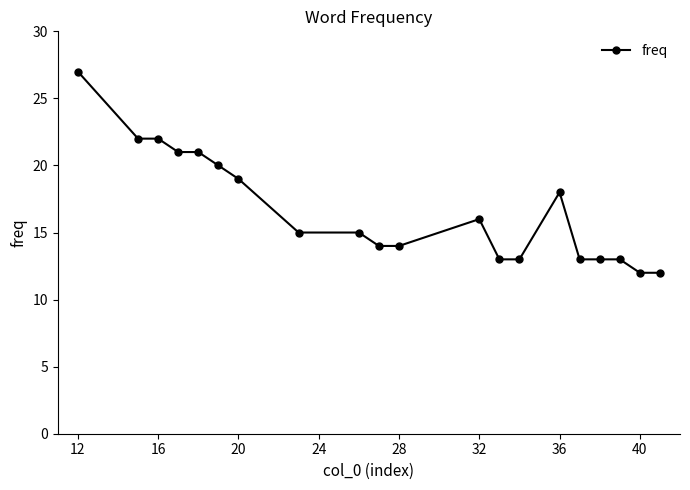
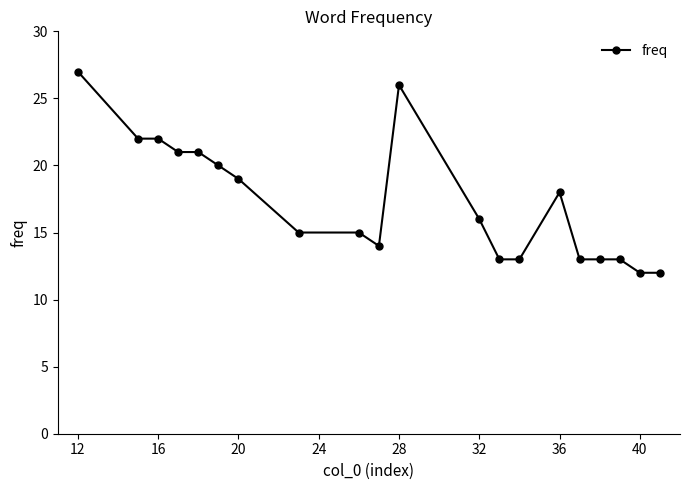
  {
    "12": 27,
    "16": 22,
    "20": 19,
-   "28": 14,
+   "28": 26,
    "32": 16,
    "36": 18,
    "40": 12
  }
